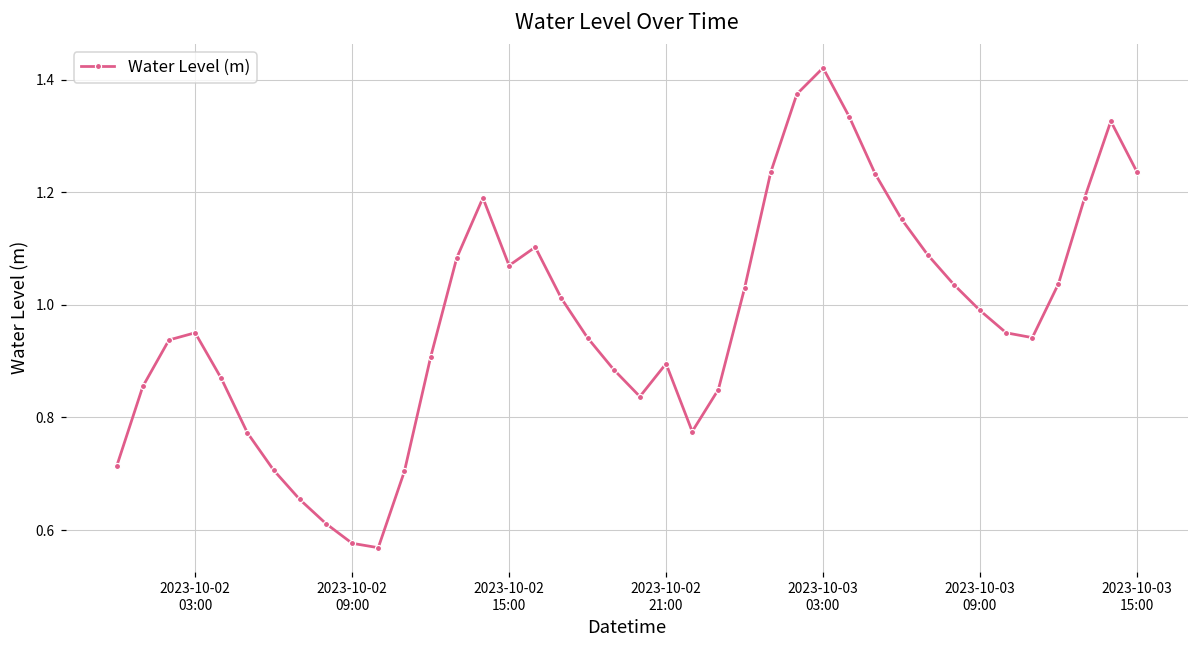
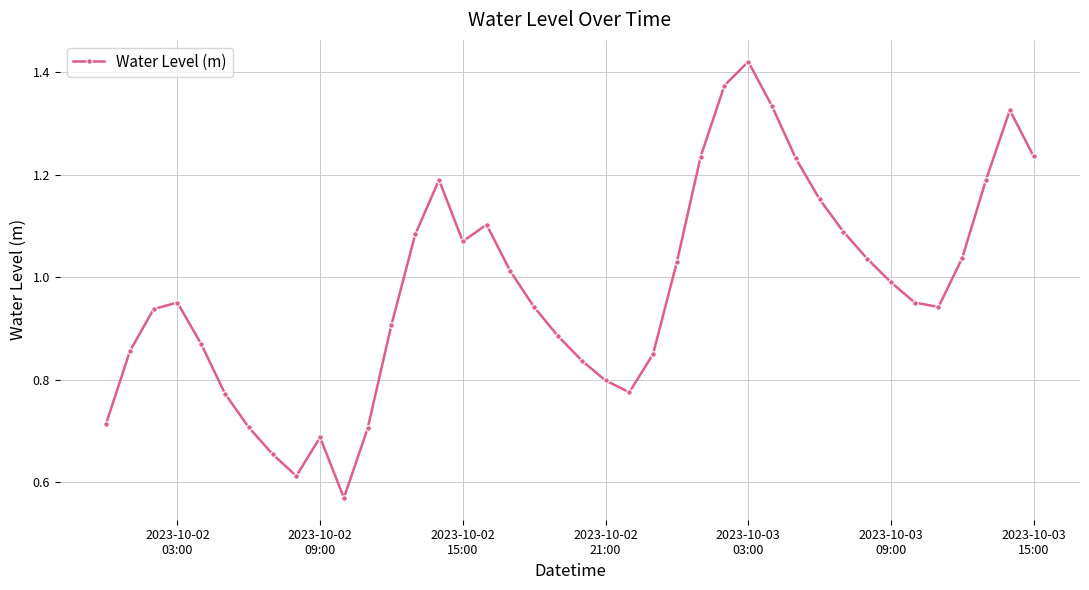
  {
    "2023-10-02 03:00": 0.95,
-   "2023-10-02 09:00": 0.58,
+   "2023-10-02 09:00": 0.69,
    "2023-10-02 15:00": 1.07,
-   "2023-10-02 21:00": 0.90,
+   "2023-10-02 21:00": 0.80,
    "2023-10-03 03:00": 1.42,
    "2023-10-03 09:00": 0.99,
    "2023-10-03 15:00": 1.24
  }
